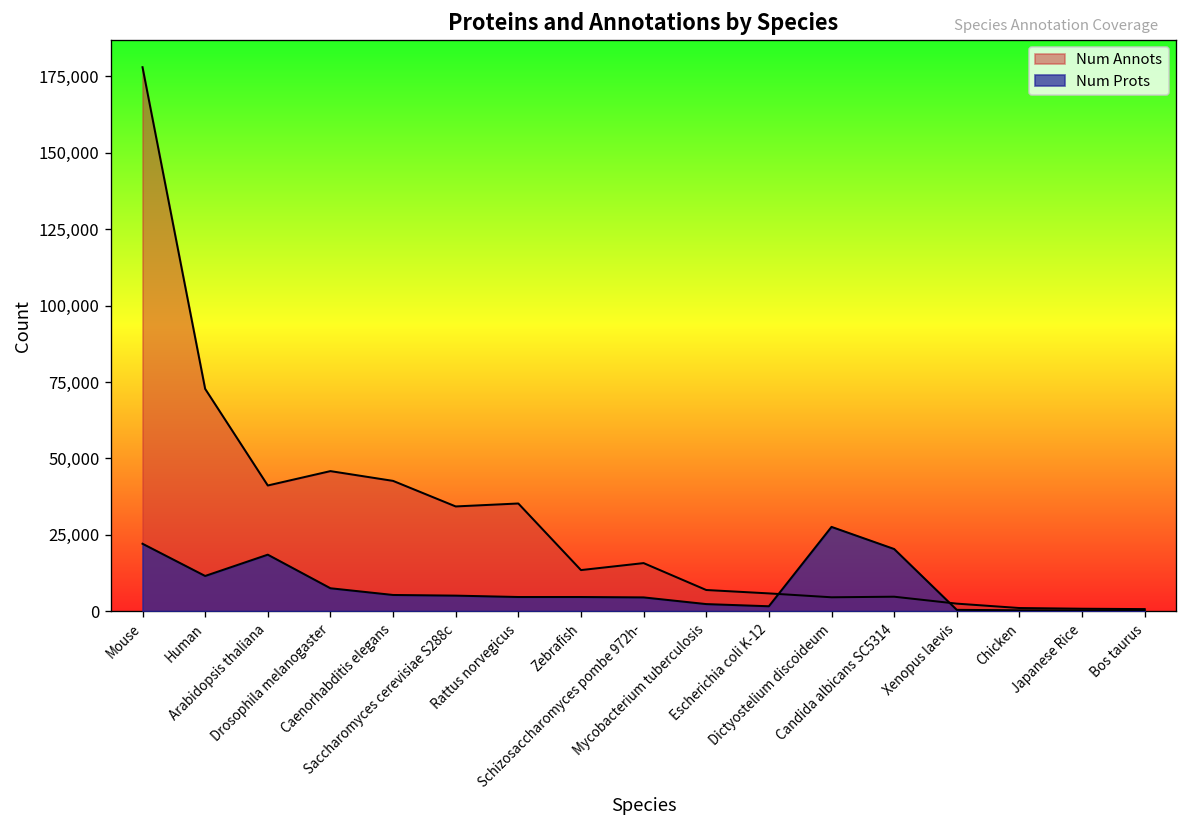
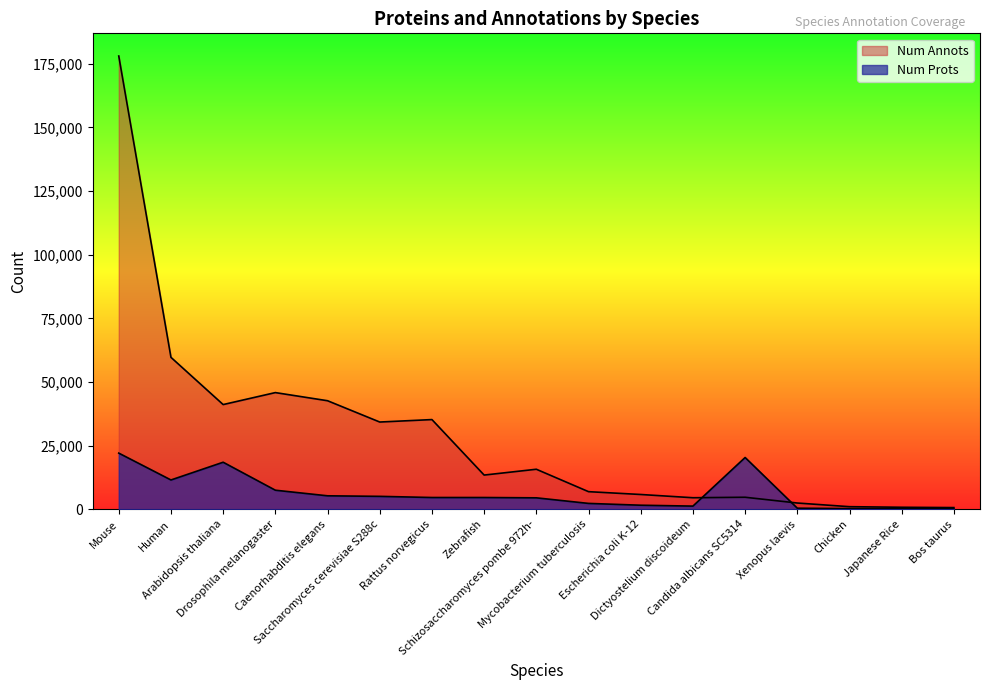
  {
    "Num Annots": {
      "Mouse": "178,000",
-     "Human": "73,000",
+     "Human": "60,000",
      "Arabidopsis thaliana": "41,000",
      "Drosophila melanogaster": "46,000",
      "Caenorhabditis elegans": "43,000",
      "Saccharomyces cerevisiae S288c": "34,000",
      "Rattus norvegicus": "35,000",
      "Zebrafish": "13,000",
      "Schizosaccharomyces pombe 972h-": "16,000",
      "Mycobacterium tuberculosis": "7,000",
      "Escherichia coli K-12": "6,000",
      "Dictyostelium discoideum": "5,000",
      "Candida albicans SC5314": "5,000",
      "Xenopus laevis": "2,000"
    },
    "Num Prots": {
      "Mouse": "22,000",
      "Human": "12,000",
      "Arabidopsis thaliana": "18,000",
      "Drosophila melanogaster": "8,000",
      "Caenorhabditis elegans": "5,000",
      "Saccharomyces cerevisiae S288c": "5,000",
      "Rattus norvegicus": "5,000",
      "Zebrafish": "5,000",
      "Schizosaccharomyces pombe 972h-": "5,000",
      "Mycobacterium tuberculosis": "2,000",
      "Escherichia coli K-12": "2,000",
-     "Dictyostelium discoideum": "28,000",
+     "Dictyostelium discoideum": "1,000",
      "Candida albicans SC5314": "20,000",
      "Xenopus laevis": "0"
    }
  }
